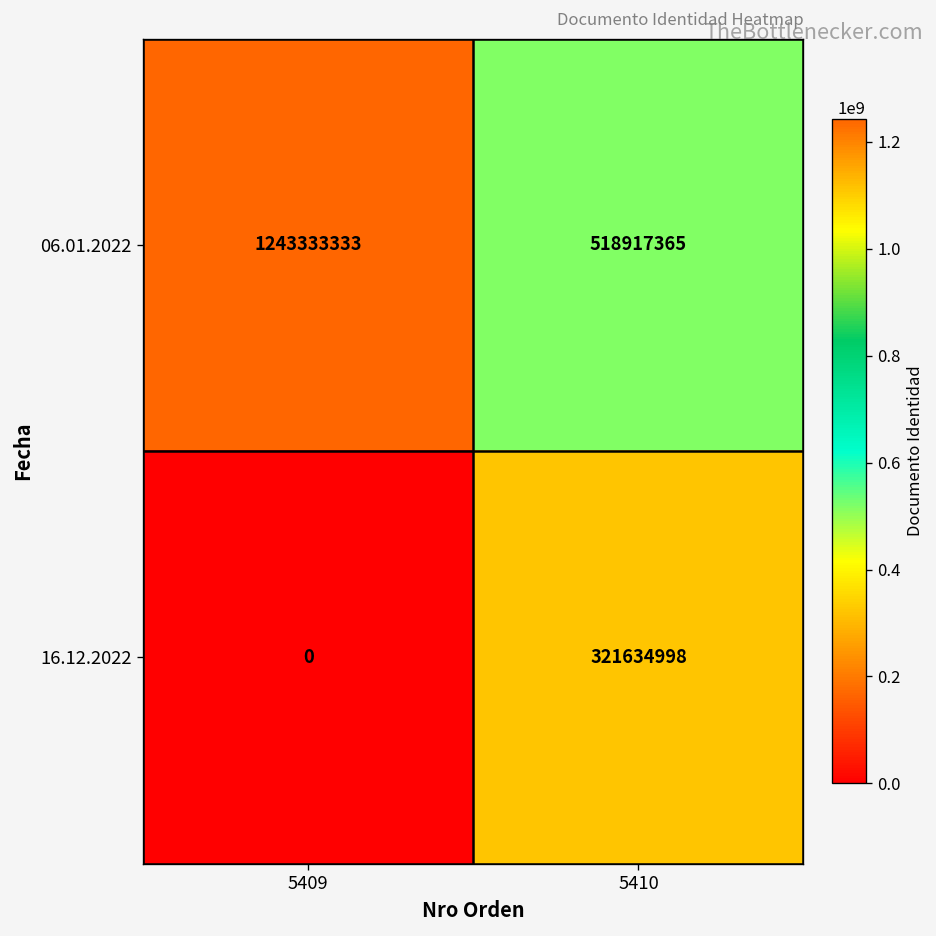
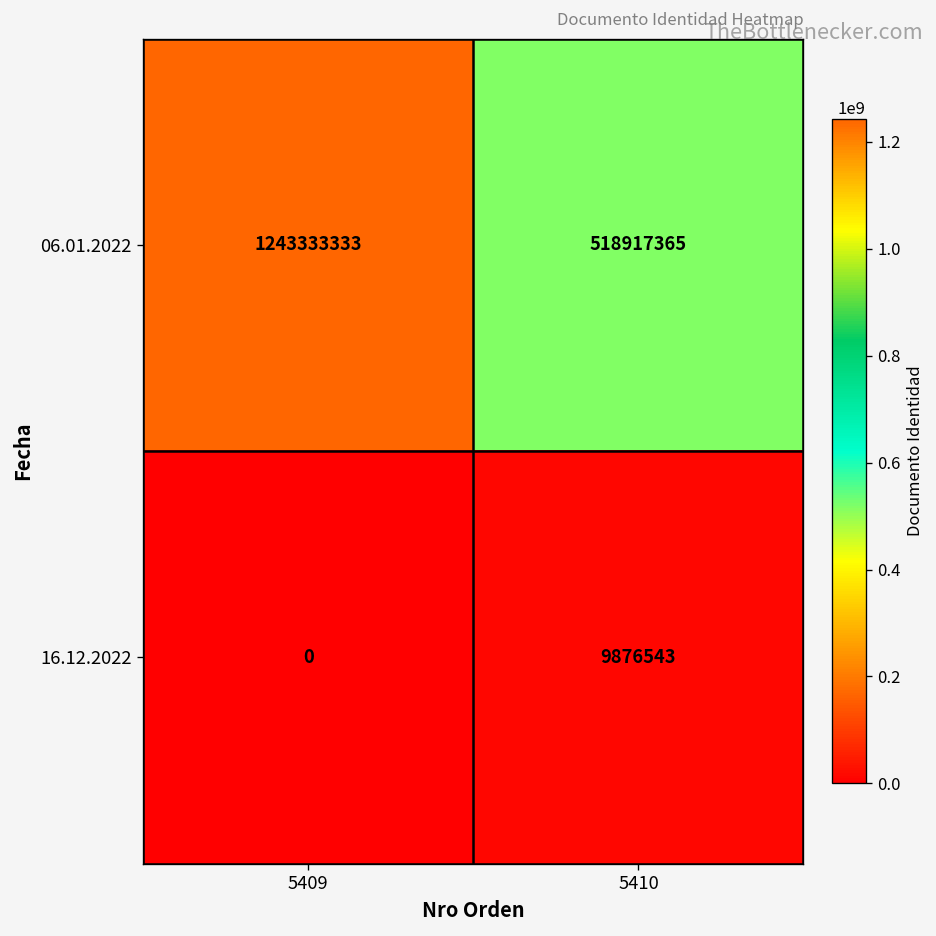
  {
    "06.01.2022": {
      "5409": 1243333333,
      "5410": 518917365
    },
    "16.12.2022": {
      "5409": 0,
-     "5410": 321634998
+     "5410": 9876543
    }
  }
